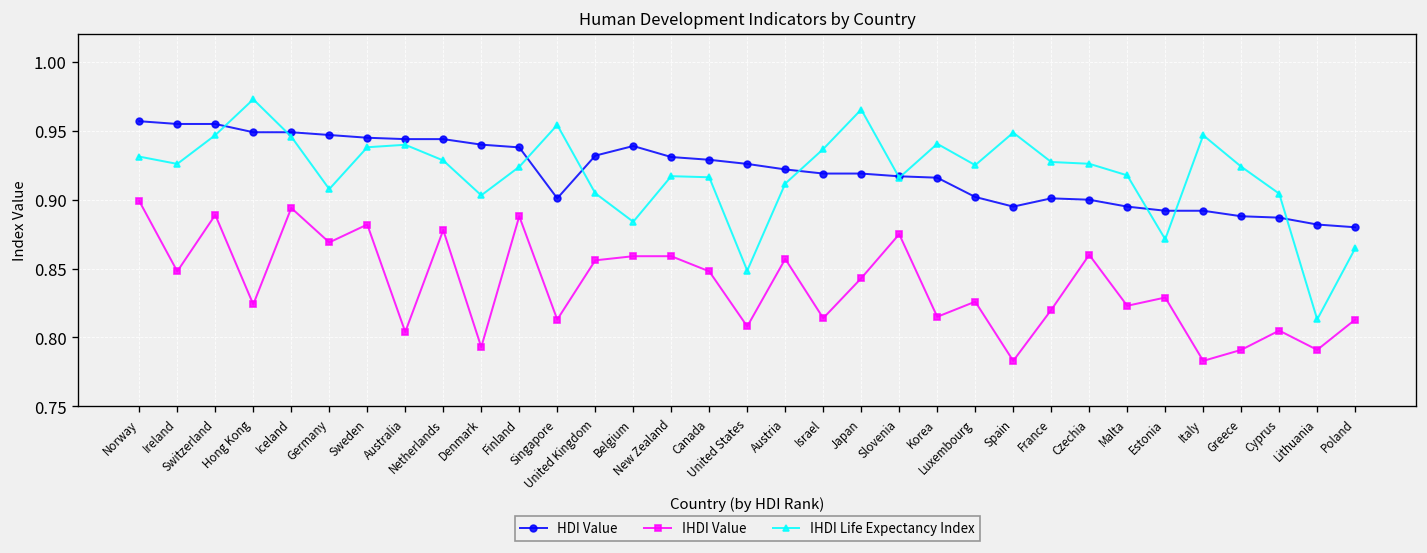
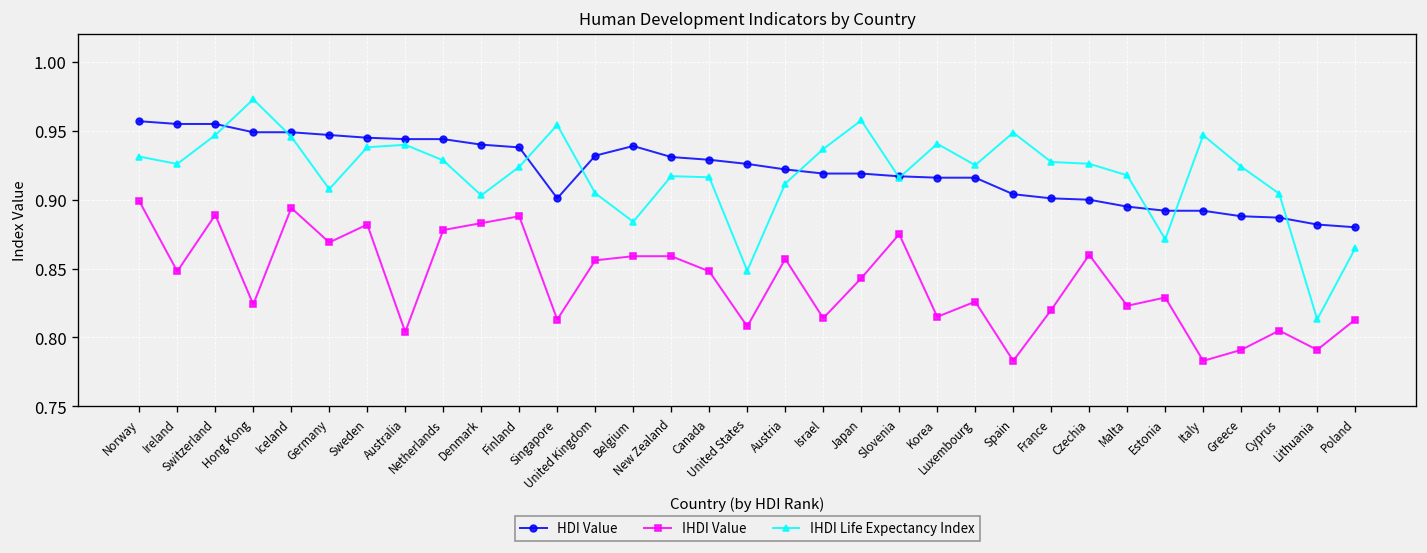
  {
    "HDI Value": {
      "Norway": 0.957,
      "Ireland": 0.955,
      "Switzerland": 0.955,
      "Hong Kong": 0.949,
      "Iceland": 0.949,
      "Germany": 0.947,
      "Sweden": 0.945,
      "Australia": 0.944,
      "Netherlands": 0.944,
      "Denmark": 0.940,
      "Finland": 0.938,
      "Singapore": 0.901,
      "United Kingdom": 0.932,
      "Belgium": 0.939,
      "New Zealand": 0.931,
      "Canada": 0.929,
      "United States": 0.926,
      "Austria": 0.922,
      "Israel": 0.919,
      "Japan": 0.919,
      "Korea": 0.916,
-     "Luxembourg": 0.902,
-     "Spain": 0.895,
+     "Luxembourg": 0.916,
+     "Spain": 0.904,
      "France": 0.901,
      "Czechia": 0.900,
      "Malta": 0.895,
      "Estonia": 0.892,
      "Italy": 0.892,
      "Greece": 0.888,
      "Cyprus": 0.887,
      "Lithuania": 0.882,
      "Poland": 0.880
    },
    "IHDI Value": {
      "Norway": 0.899,
      "Ireland": 0.848,
      "Switzerland": 0.889,
      "Hong Kong": 0.824,
      "Iceland": 0.894,
      "Germany": 0.869,
      "Sweden": 0.882,
      "Australia": 0.804,
      "Netherlands": 0.878,
-     "Denmark": 0.793,
+     "Denmark": 0.883,
      "Finland": 0.888,
      "Singapore": 0.813,
      "United Kingdom": 0.856,
      "Belgium": 0.859,
      "New Zealand": 0.859,
      "Canada": 0.848,
      "United States": 0.808,
      "Austria": 0.857,
      "Israel": 0.814,
      "Japan": 0.843,
      "Slovenia": 0.875,
      "Korea": 0.815,
      "Luxembourg": 0.826,
      "Spain": 0.783,
      "France": 0.820,
      "Czechia": 0.860,
      "Malta": 0.823,
      "Estonia": 0.829,
      "Italy": 0.783,
      "Greece": 0.791,
      "Cyprus": 0.805,
      "Lithuania": 0.791,
      "Poland": 0.813
    },
    "IHDI Life Expectancy Index": {
      "Norway": 0.931,
      "Ireland": 0.926,
      "Switzerland": 0.947,
      "Hong Kong": 0.973,
      "Iceland": 0.946,
      "Germany": 0.908,
      "Sweden": 0.938,
      "Australia": 0.940,
      "Netherlands": 0.929,
      "Denmark": 0.903,
      "Finland": 0.924,
      "Singapore": 0.954,
      "United Kingdom": 0.905,
      "Belgium": 0.884,
      "New Zealand": 0.917,
      "Canada": 0.916,
      "United States": 0.849,
      "Austria": 0.912,
      "Israel": 0.937,
-     "Japan": 0.966,
+     "Japan": 0.958,
      "Korea": 0.941,
      "Luxembourg": 0.925,
      "Spain": 0.949,
      "France": 0.927,
      "Czechia": 0.926,
      "Malta": 0.918,
      "Estonia": 0.871,
      "Italy": 0.947,
      "Greece": 0.924,
      "Cyprus": 0.904,
      "Lithuania": 0.813,
      "Poland": 0.865
    }
  }
